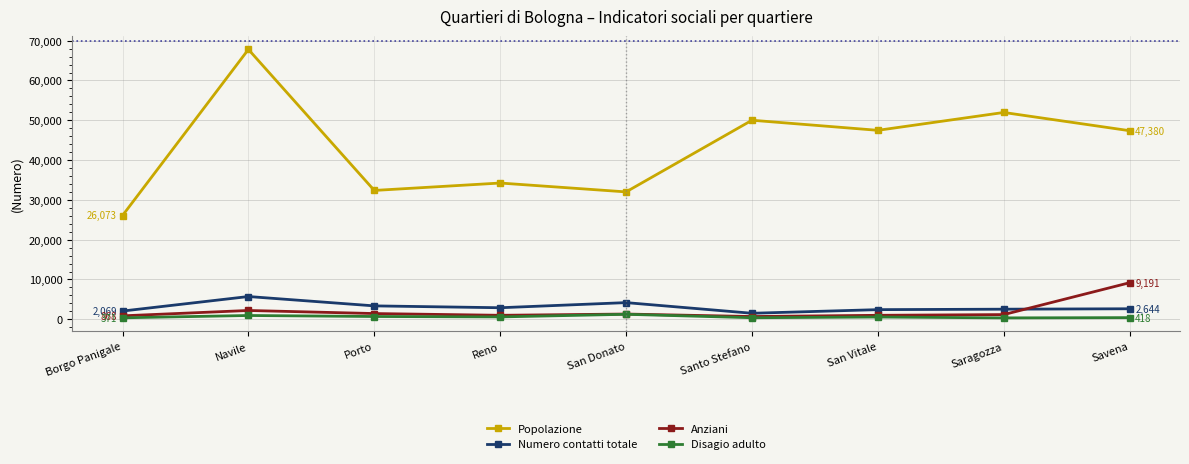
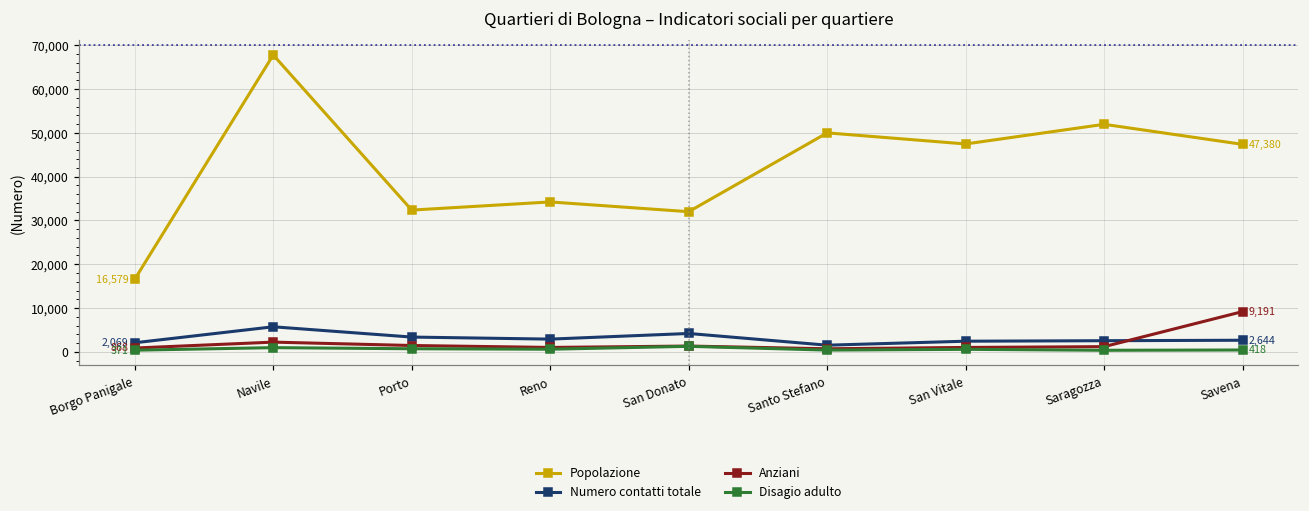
  {
    "Popolazione": {
-     "Borgo Panigale": "26,073",
+     "Borgo Panigale": "16,579",
      "Savena": "47,380"
    },
    "Numero contatti totale": {
      "Savena": "2,644"
    },
    "Anziani": {
      "Savena": "9,191"
    },
    "Disagio adulto": {
      "Savena": "418"
    }
  }
